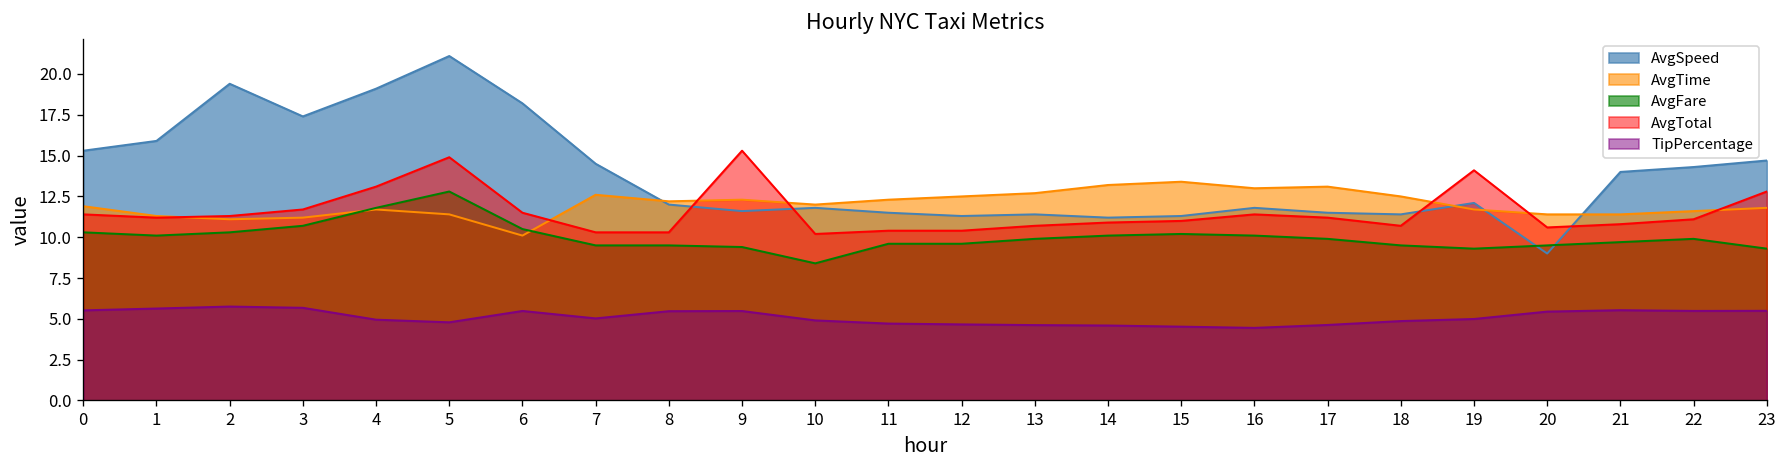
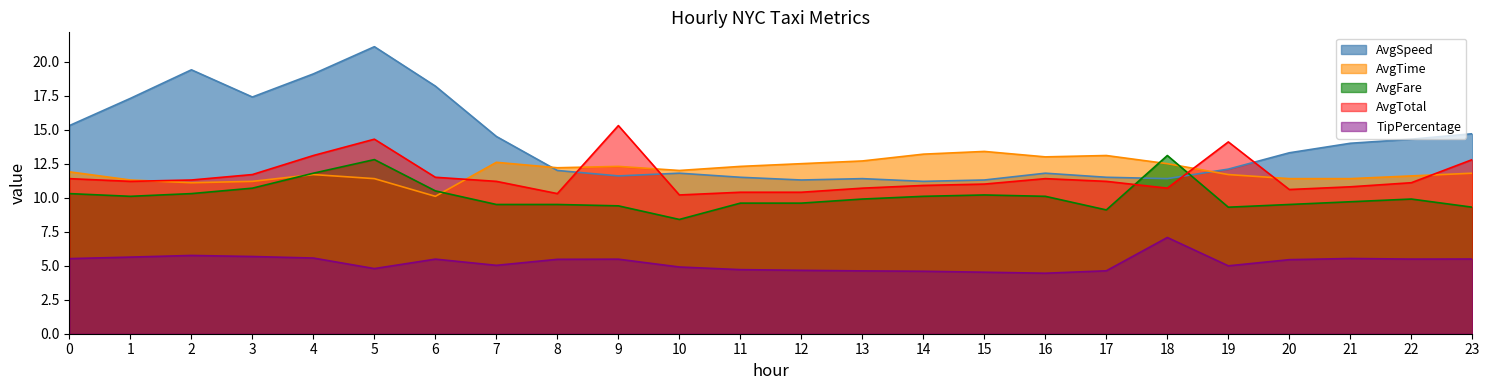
  {
    "AvgSpeed": {
      "0": 15.3,
-     "1": 15.9,
+     "1": 17.3,
      "2": 19.4,
      "3": 17.4,
      "4": 19.1,
      "5": 21.1,
      "6": 18.2,
      "7": 14.5,
      "8": 12.0,
      "9": 11.6,
      "10": 11.8,
      "11": 11.5,
      "12": 11.3,
      "13": 11.4,
      "14": 11.2,
      "15": 11.3,
      "16": 11.8,
      "17": 11.5,
      "18": 11.4,
      "19": 12.1,
-     "20": 9.0,
+     "20": 13.3,
      "21": 14.0,
      "22": 14.3,
      "23": 14.7
    },
    "AvgTime": {
      "0": 11.9,
      "2": 11.1,
      "3": 11.2,
      "5": 11.4,
      "6": 10.1,
      "7": 12.6,
      "8": 12.2,
      "9": 12.3,
      "10": 12.0,
      "11": 12.3,
      "12": 12.5,
      "13": 12.7,
      "14": 13.2,
      "15": 13.4,
      "16": 13.0,
      "17": 13.1,
      "18": 12.5,
      "19": 11.7,
      "20": 11.4,
      "21": 11.4,
      "22": 11.6,
      "23": 11.8
    },
    "AvgFare": {
      "0": 10.3,
      "1": 10.1,
      "2": 10.3,
      "3": 10.7,
      "5": 12.8,
      "6": 10.5,
      "7": 9.5,
      "8": 9.5,
      "9": 9.4,
      "10": 8.4,
      "11": 9.6,
      "12": 9.6,
      "13": 9.9,
      "14": 10.1,
      "15": 10.2,
      "16": 10.1,
-     "17": 9.9,
-     "18": 9.5,
+     "17": 9.1,
+     "18": 13.1,
      "19": 9.3,
      "20": 9.5,
      "21": 9.7,
      "22": 9.9,
      "23": 9.3
    },
    "AvgTotal": {
      "0": 11.4,
      "2": 11.3,
      "3": 11.7,
      "4": 13.1,
-     "5": 14.9,
+     "5": 14.3,
      "6": 11.5,
-     "7": 10.3,
+     "7": 11.2,
      "8": 10.3,
      "9": 15.3,
      "10": 10.2,
      "11": 10.4,
      "12": 10.4,
      "13": 10.7,
      "14": 10.9,
      "15": 11.0,
      "16": 11.4,
      "17": 11.2,
      "18": 10.7,
      "19": 14.1,
      "20": 10.6,
      "21": 10.8,
      "22": 11.1,
      "23": 12.8
    },
    "TipPercentage": {
      "0": 5.5,
      "1": 5.6,
      "2": 5.8,
      "3": 5.7,
-     "4": 4.9,
+     "4": 5.6,
      "5": 4.8,
      "6": 5.5,
      "7": 5.0,
      "8": 5.5,
      "9": 5.5,
      "10": 4.9,
      "11": 4.7,
      "12": 4.7,
      "13": 4.6,
      "14": 4.6,
      "15": 4.5,
      "16": 4.4,
      "17": 4.6,
-     "18": 4.9,
+     "18": 7.1,
      "19": 5.0,
      "20": 5.4,
      "21": 5.5,
      "22": 5.5,
      "23": 5.5
    }
  }
